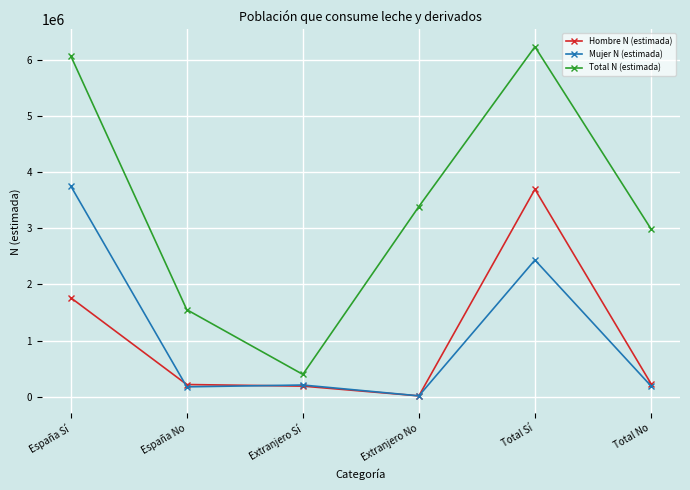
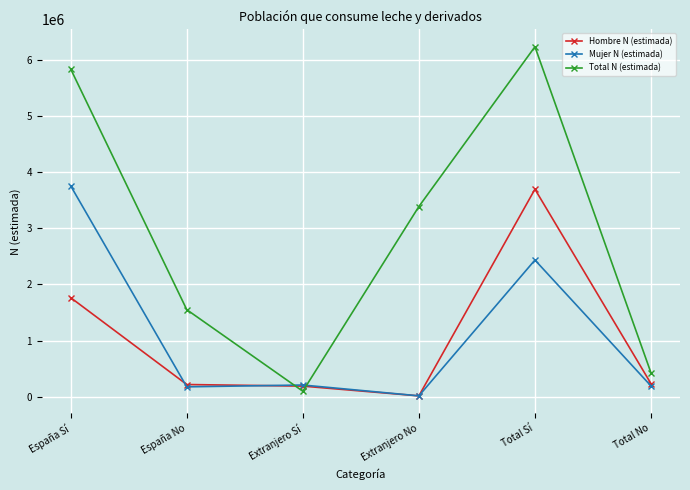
  {
    "Hombre N (estimada)": {
      "España Sí": 1800000,
      "Total Sí": 3700000
    },
    "Mujer N (estimada)": {
      "España Sí": 3800000,
      "Total Sí": 2400000
    },
    "Total N (estimada)": {
-     "España Sí": 6100000,
+     "España Sí": 5800000,
      "España No": 1500000,
-     "Extranjero Sí": 400000,
+     "Extranjero Sí": 100000,
      "Extranjero No": 3400000,
      "Total Sí": 6200000,
-     "Total No": 3000000
+     "Total No": 400000
    }
  }
